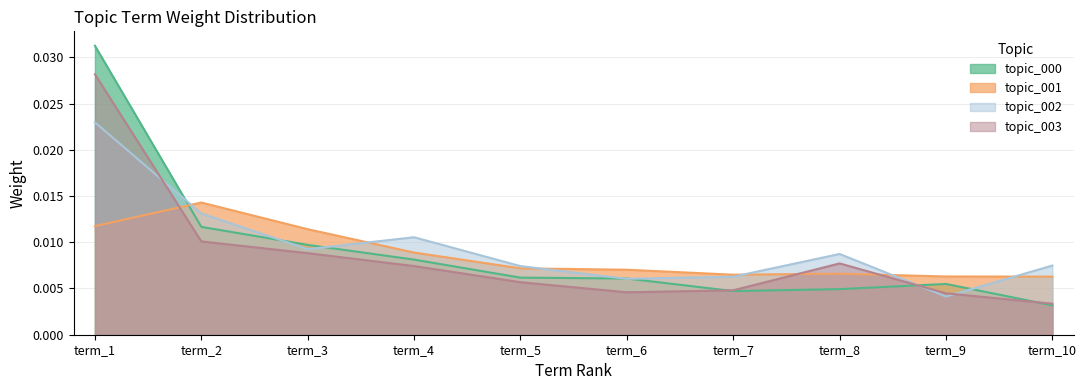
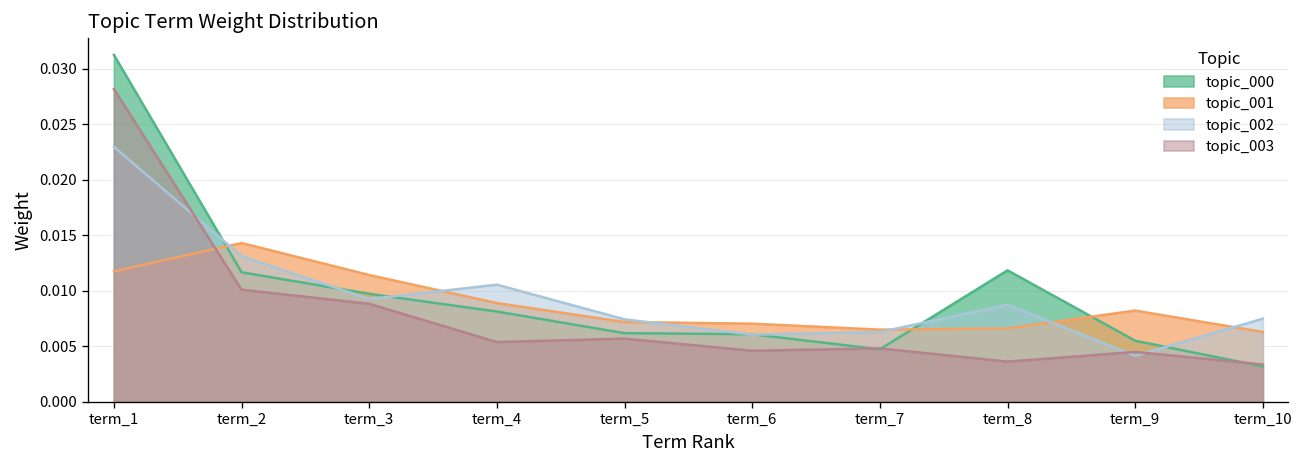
  {
    "topic_000": {
      "term_1": 0.031,
      "term_2": 0.012,
      "term_3": 0.010,
      "term_4": 0.008,
      "term_5": 0.006,
-     "term_8": 0.005,
+     "term_8": 0.012,
      "term_9": 0.005
    },
    "topic_001": {
      "term_1": 0.012,
      "term_2": 0.014,
      "term_3": 0.011,
      "term_4": 0.009,
      "term_6": 0.007,
      "term_8": 0.007,
-     "term_9": 0.006,
+     "term_9": 0.008,
      "term_10": 0.006
    },
    "topic_002": {
      "term_1": 0.023,
      "term_2": 0.013,
      "term_3": 0.009,
      "term_4": 0.011,
      "term_8": 0.009,
      "term_9": 0.004,
      "term_10": 0.007
    },
    "topic_003": {
      "term_1": 0.028,
      "term_2": 0.010,
      "term_3": 0.009,
-     "term_4": 0.007,
+     "term_4": 0.005,
      "term_5": 0.006,
      "term_6": 0.005,
-     "term_8": 0.008,
+     "term_8": 0.004,
      "term_9": 0.004
    }
  }
